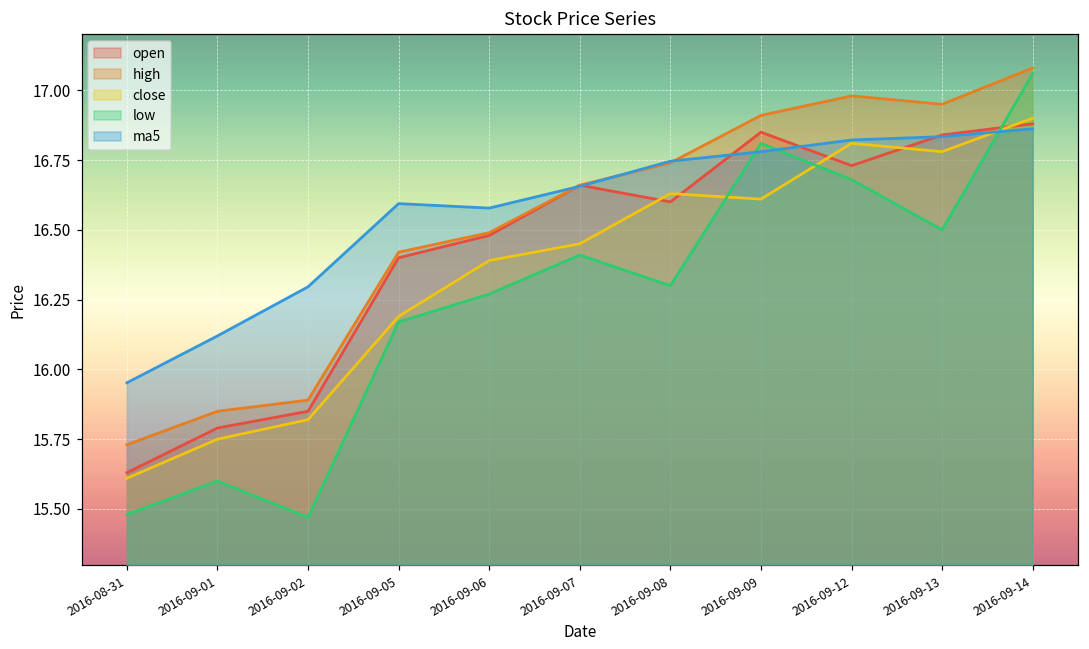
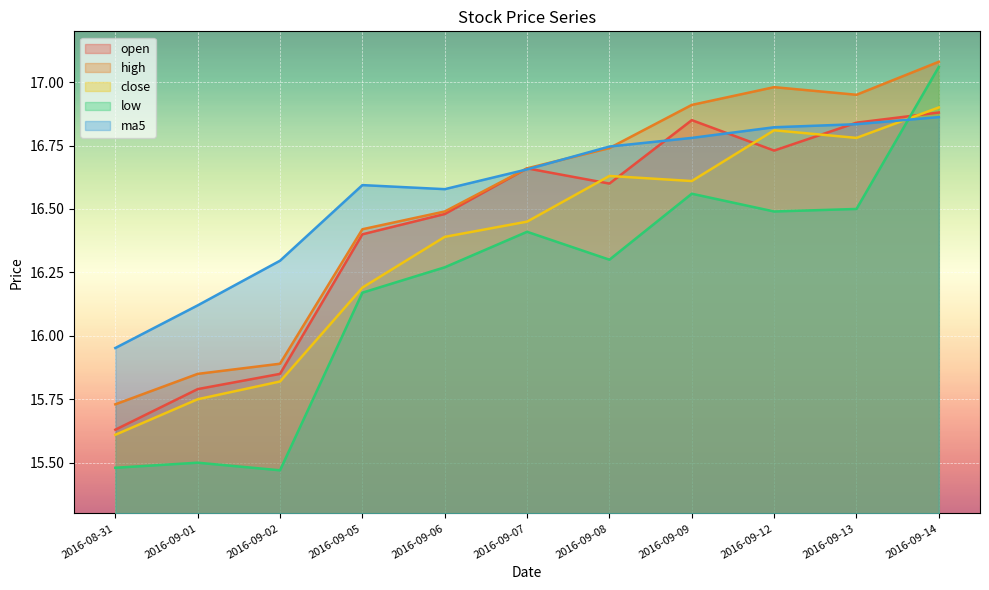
  {
    "low": {
      "2016-08-31": 15.48,
-     "2016-09-01": 15.6,
+     "2016-09-01": 15.5,
      "2016-09-02": 15.47,
      "2016-09-05": 16.17,
      "2016-09-06": 16.27,
      "2016-09-07": 16.41,
      "2016-09-08": 16.30,
-     "2016-09-09": 16.81,
-     "2016-09-12": 16.68,
+     "2016-09-09": 16.56,
+     "2016-09-12": 16.49,
      "2016-09-13": 16.50,
      "2016-09-14": 17.06
    },
    "ma5": {
      "2016-08-31": 15.95,
      "2016-09-01": 16.12,
      "2016-09-02": 16.30,
      "2016-09-05": 16.59,
      "2016-09-06": 16.58,
      "2016-09-09": 16.78,
      "2016-09-12": 16.82,
      "2016-09-14": 16.86
    }
  }
